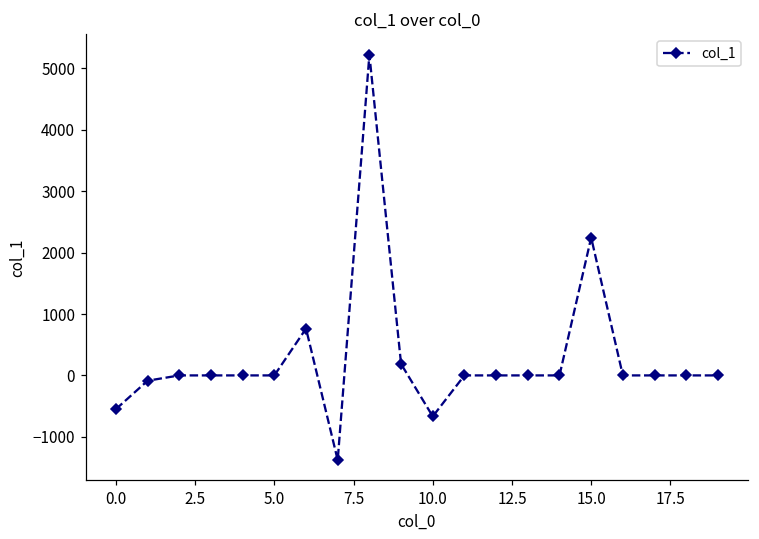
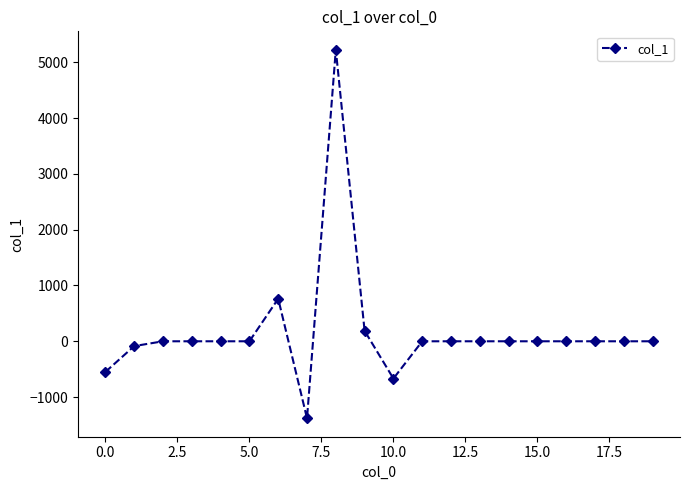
  {
    "0.0": -500,
    "5.0": 0,
    "10.0": -700,
-   "15.0": 2200
+   "15.0": 0
  }
